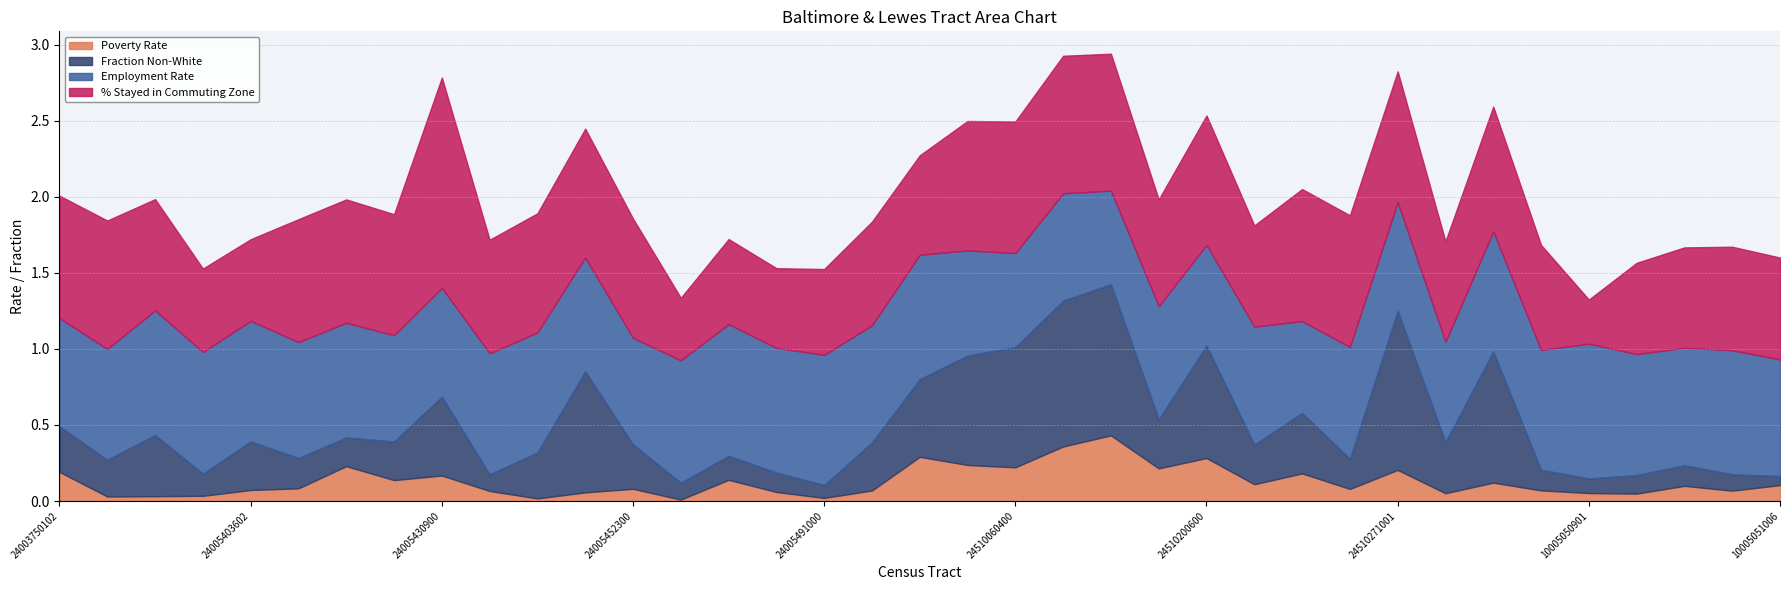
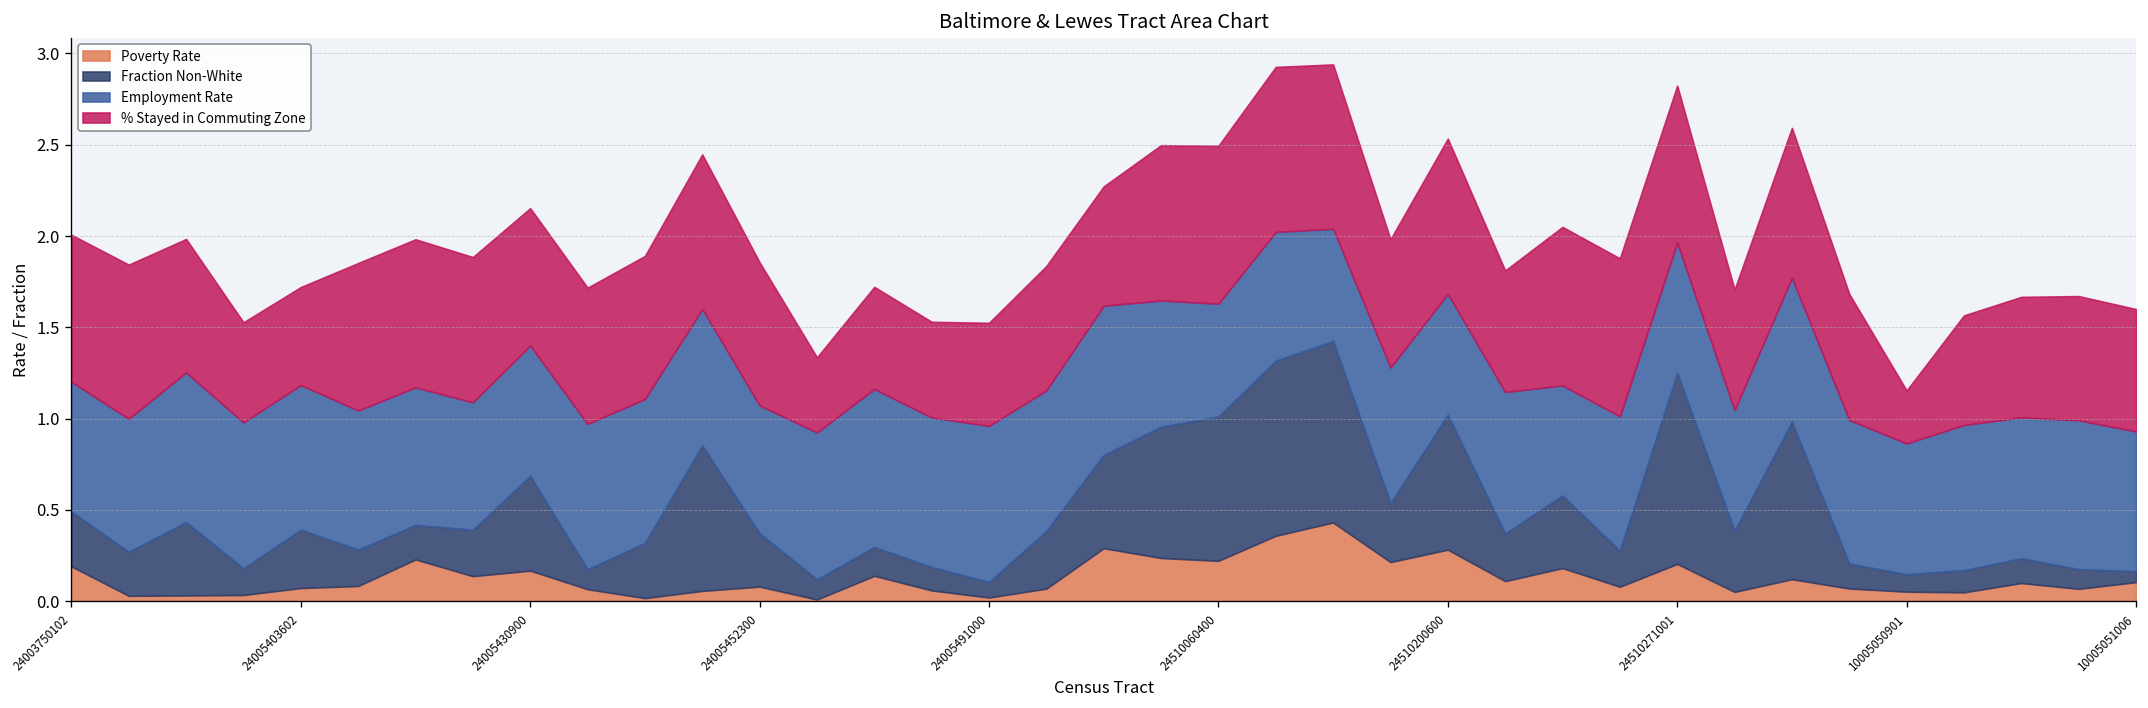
  {
    "Poverty Rate": {
      "24003750102": 0.19,
      "24005403602": 0.07,
      "24005430900": 0.17,
      "24005452300": 0.08,
      "24005491000": 0.02,
      "24510060400": 0.22,
      "24510200600": 0.28,
      "24510271001": 0.20,
      "10005050901": 0.05,
      "10005051006": 0.10
    },
    "Fraction Non-White": {
      "24003750102": 0.30,
      "24005403602": 0.32,
      "24005430900": 0.52,
      "24005452300": 0.29,
      "24005491000": 0.08,
      "24510060400": 0.79,
      "24510200600": 0.74,
      "24510271001": 1.05,
      "10005050901": 0.10,
      "10005051006": 0.06
    },
    "Employment Rate": {
      "24003750102": 0.71,
      "24005403602": 0.79,
      "24005430900": 0.71,
      "24005452300": 0.70,
      "24005491000": 0.86,
      "24510060400": 0.62,
      "24510200600": 0.66,
      "24510271001": 0.71,
-     "10005050901": 0.89,
+     "10005050901": 0.72,
      "10005051006": 0.77
    },
    "% Stayed in Commuting Zone": {
      "24003750102": 0.81,
      "24005403602": 0.54,
-     "24005430900": 1.38,
+     "24005430900": 0.75,
      "24005452300": 0.78,
      "24005491000": 0.56,
      "24510060400": 0.86,
      "24510200600": 0.85,
      "24510271001": 0.86,
      "10005050901": 0.29,
      "10005051006": 0.67
    }
  }
